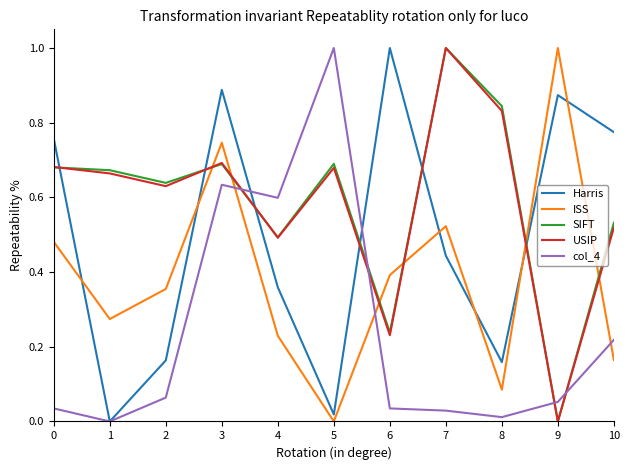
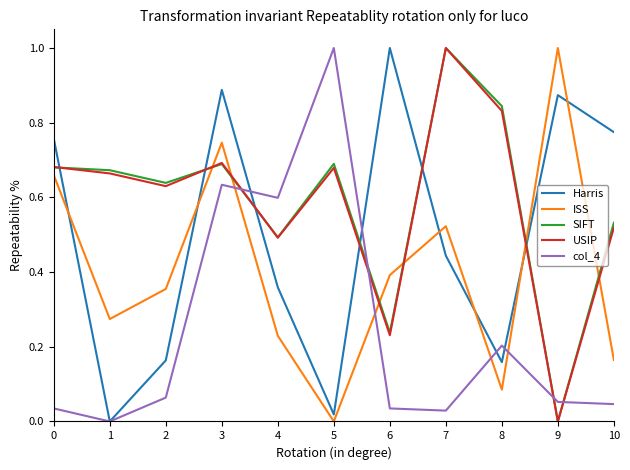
  {
    "Harris": {
      "0": 0.76,
      "2": 0.16,
      "3": 0.89,
      "4": 0.36,
      "5": 0.02,
      "6": 1.00,
      "7": 0.44,
      "8": 0.16,
      "9": 0.87,
      "10": 0.77
    },
    "ISS": {
-     "0": 0.48,
+     "0": 0.66,
      "1": 0.27,
      "2": 0.35,
      "3": 0.75,
      "4": 0.23,
      "5": 0.00,
      "6": 0.39,
      "7": 0.52,
      "8": 0.09,
      "9": 1.00,
      "10": 0.16
    },
    "SIFT": {
      "1": 0.67,
      "2": 0.64,
      "5": 0.69,
      "6": 0.24,
      "8": 0.84,
      "10": 0.53
    },
    "USIP": {
      "1": 0.66,
      "2": 0.63,
      "5": 0.68,
      "6": 0.23,
      "8": 0.83,
      "10": 0.52
    },
    "col_4": {
      "0": 0.03,
      "2": 0.06,
      "3": 0.63,
      "4": 0.60,
      "5": 1.00,
      "6": 0.03,
      "7": 0.03,
-     "8": 0.01,
+     "8": 0.20,
      "9": 0.05,
-     "10": 0.22
+     "10": 0.05
    }
  }
